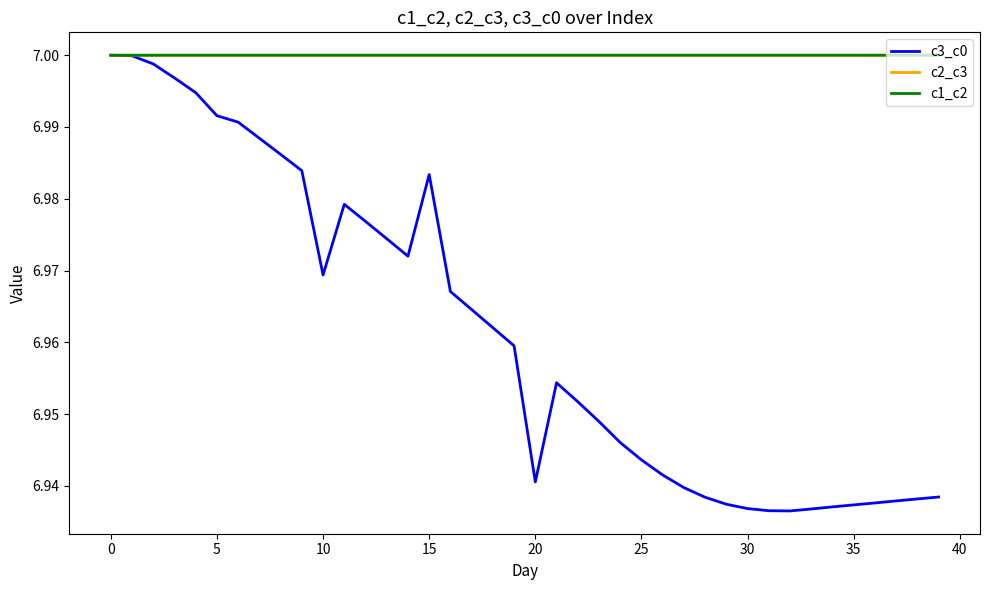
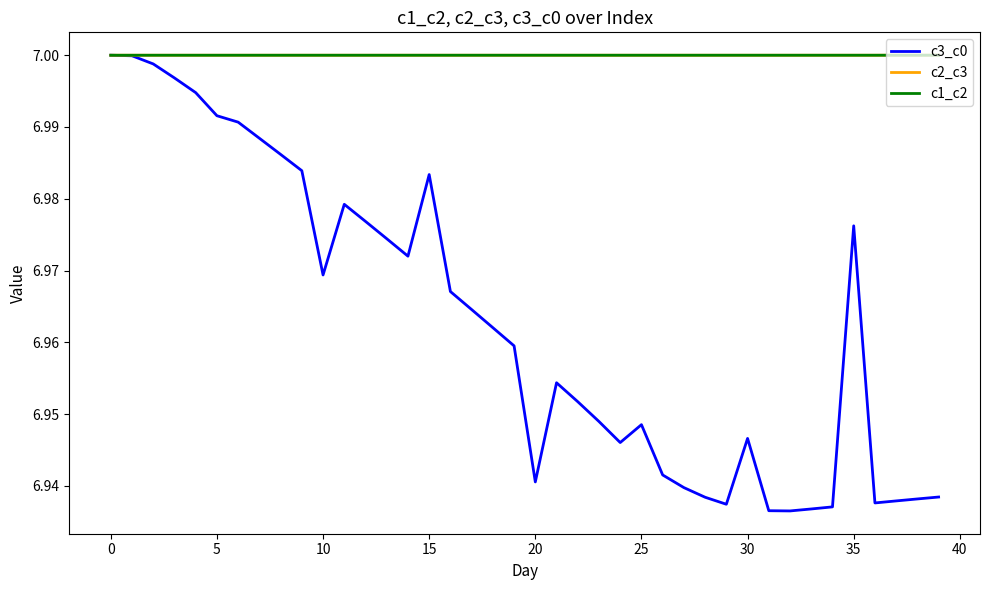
  {
    "c3_c0": {
      "5": 6.992,
      "10": 6.969,
      "15": 6.983,
      "20": 6.941,
-     "25": 6.944,
-     "30": 6.937,
-     "35": 6.937
+     "25": 6.949,
+     "30": 6.947,
+     "35": 6.976
    },
    "c1_c2": {
      "5": 7.000,
      "10": 7.000,
      "15": 7.000,
      "20": 7.000,
      "25": 7.000,
      "30": 7.000,
      "35": 7.000
    }
  }
